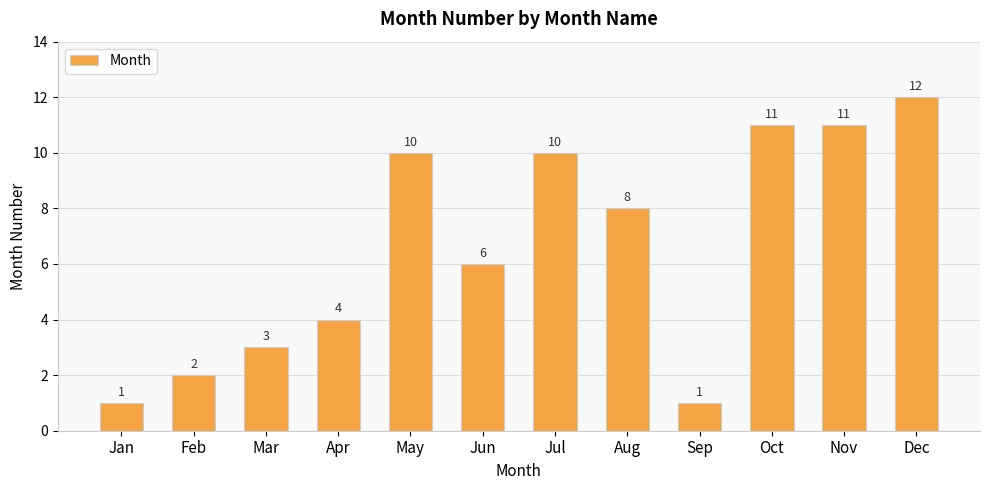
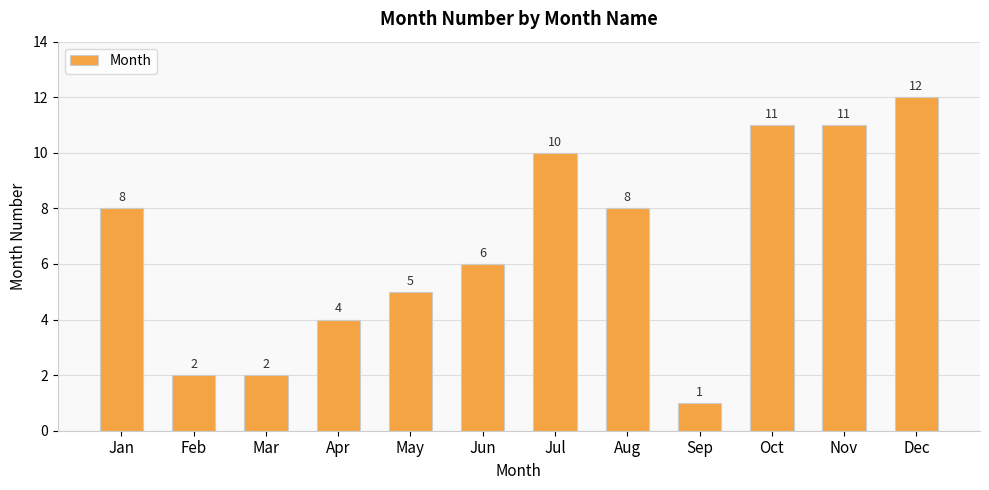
  {
-   "Jan": 1,
+   "Jan": 8,
    "Feb": 2,
-   "Mar": 3,
+   "Mar": 2,
    "Apr": 4,
-   "May": 10,
+   "May": 5,
    "Jun": 6,
    "Jul": 10,
    "Aug": 8,
    "Sep": 1,
    "Oct": 11,
    "Nov": 11,
    "Dec": 12
  }
